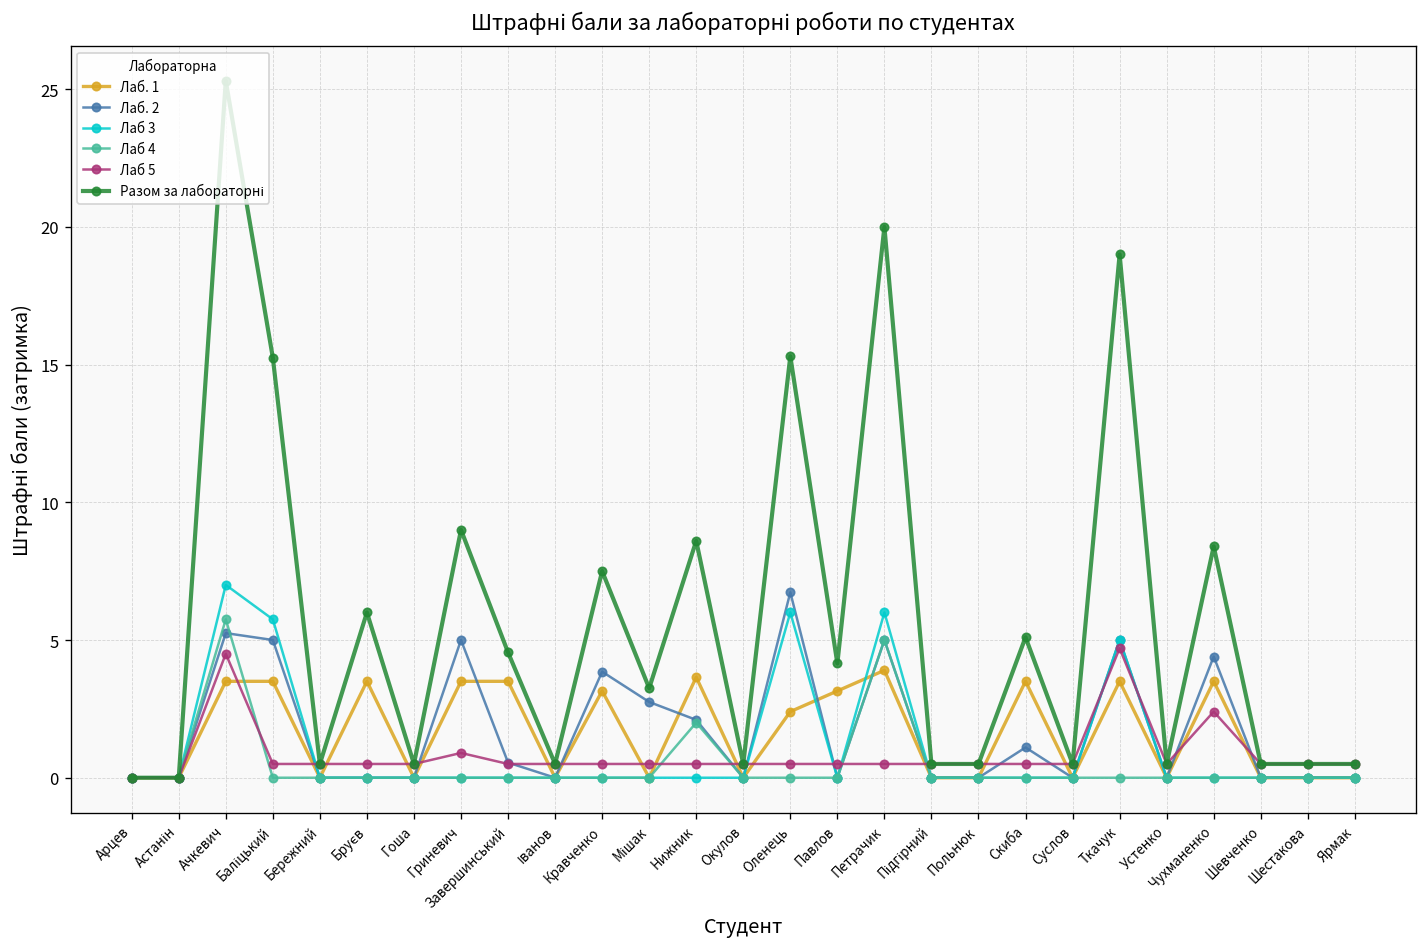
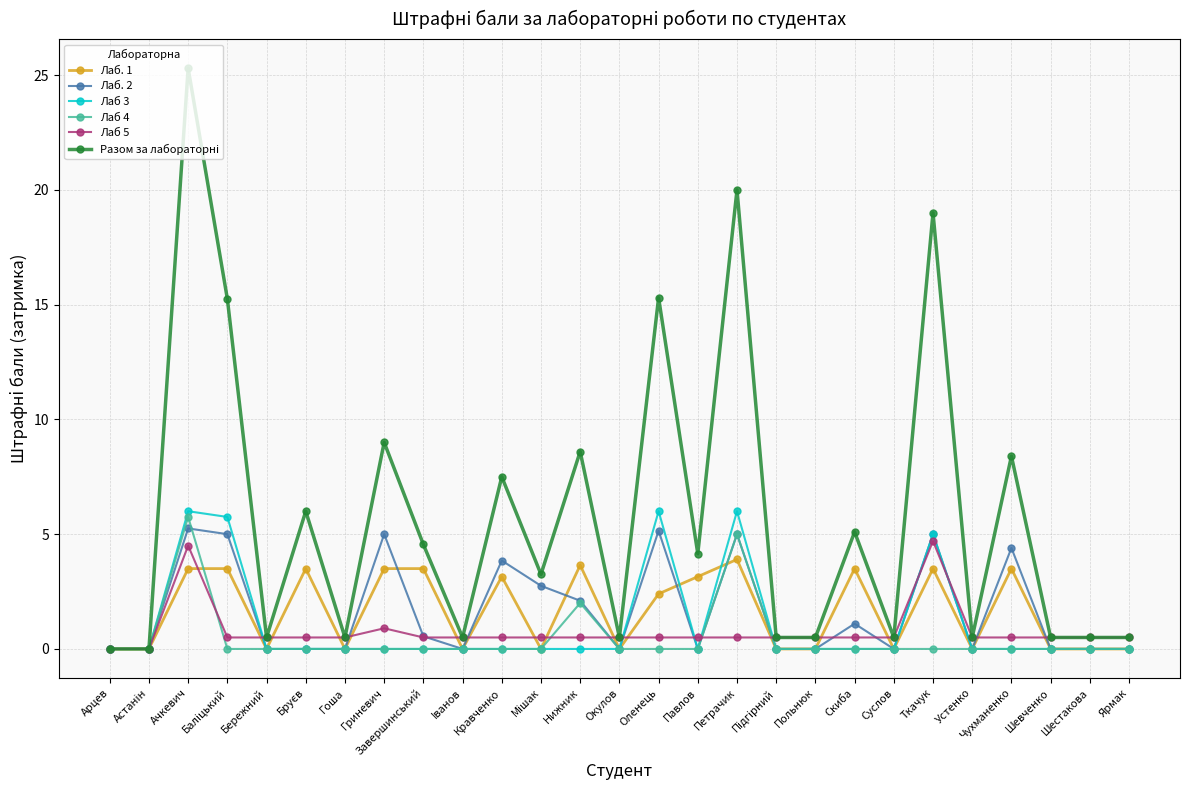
  {
    "Лаб. 1": {
      "Ачкевич": 3.5,
      "Баліцький": 3.5,
      "Бруєв": 3.5,
      "Гриневич": 3.5,
      "Завершинський": 3.5,
      "Кравченко": 3.2,
      "Нижник": 3.7,
      "Оленець": 2.4,
      "Павлов": 3.2,
      "Петрачик": 3.9,
      "Скиба": 3.5,
      "Ткачук": 3.5,
      "Чухманенко": 3.5
    },
    "Лаб. 2": {
      "Ачкевич": 5.3,
      "Баліцький": 5.0,
      "Гриневич": 5.0,
      "Кравченко": 3.9,
      "Мішак": 2.8,
-     "Оленець": 6.7,
+     "Оленець": 5.2,
      "Скиба": 1.1,
      "Чухманенко": 4.4
    },
    "Лаб 3": {
-     "Ачкевич": 7,
+     "Ачкевич": 6,
      "Баліцький": 5.8,
      "Нижник": 0,
      "Оленець": 6,
      "Петрачик": 6
    },
    "Лаб 4": {
      "Ачкевич": 5.8,
      "Баліцький": 0.0,
      "Оленець": 0.0,
      "Ткачук": 0.0
    },
    "Лаб 5": {
      "Ачкевич": 4.5,
      "Баліцький": 0.5,
      "Бруєв": 0.5,
      "Гриневич": 0.9,
      "Кравченко": 0.5,
      "Мішак": 0.5,
      "Нижник": 0.5,
      "Оленець": 0.5,
      "Павлов": 0.5,
      "Петрачик": 0.5,
      "Скиба": 0.5,
      "Ткачук": 4.7,
-     "Чухманенко": 2.4
+     "Чухманенко": 0.5
    },
    "Разом за лабораторні": {
      "Баліцький": 15.3,
      "Бруєв": 6.0,
      "Гриневич": 9.0,
      "Завершинський": 4.6,
      "Кравченко": 7.5,
      "Мішак": 3.3,
      "Нижник": 8.6,
      "Оленець": 15.3,
      "Павлов": 4.2,
      "Петрачик": 20.0,
      "Скиба": 5.1,
      "Ткачук": 19.0,
      "Чухманенко": 8.4
    }
  }
